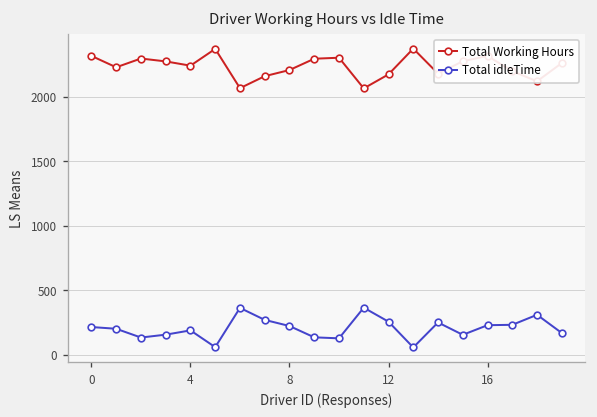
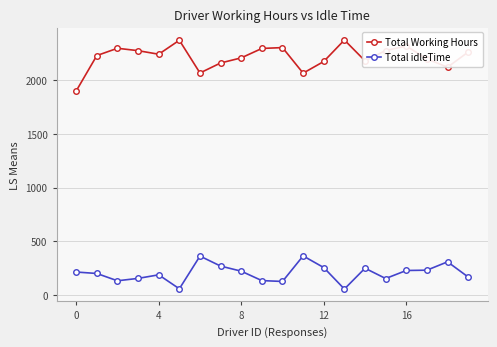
  {
    "Total Working Hours": {
-     "0": 2320,
+     "0": 1900,
      "4": 2240,
      "8": 2210,
      "12": 2170
    },
    "Total idleTime": {
      "0": 210,
      "4": 190,
      "8": 220,
      "12": 260,
      "16": 230
    }
  }
